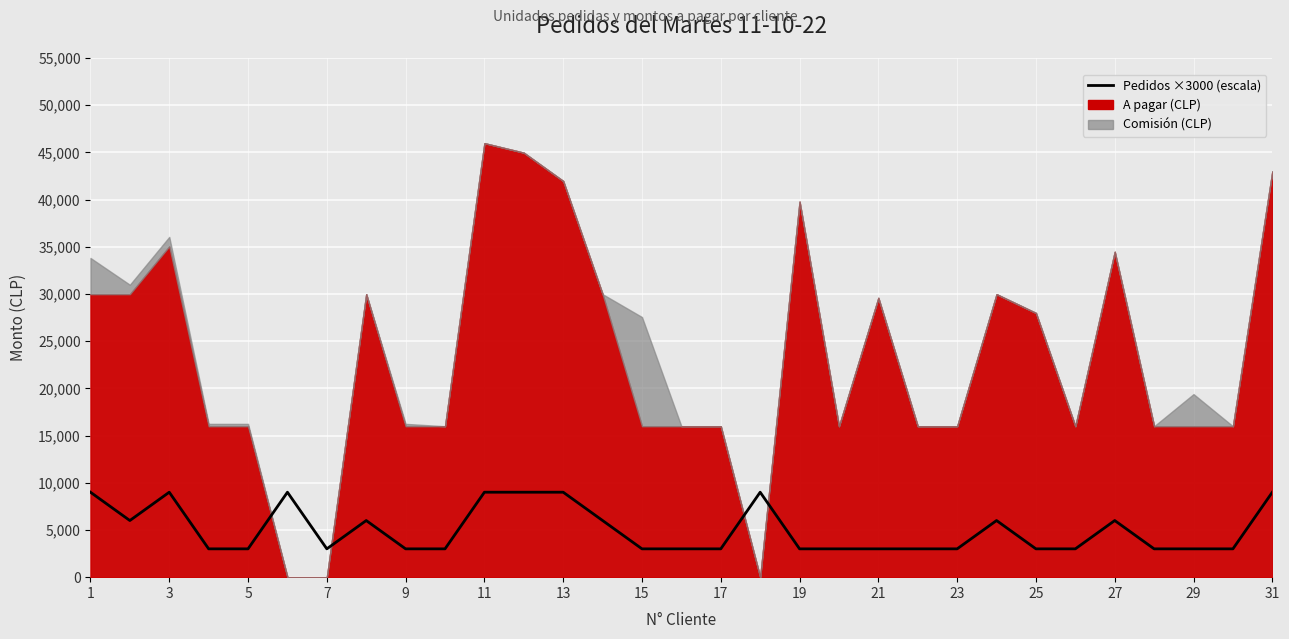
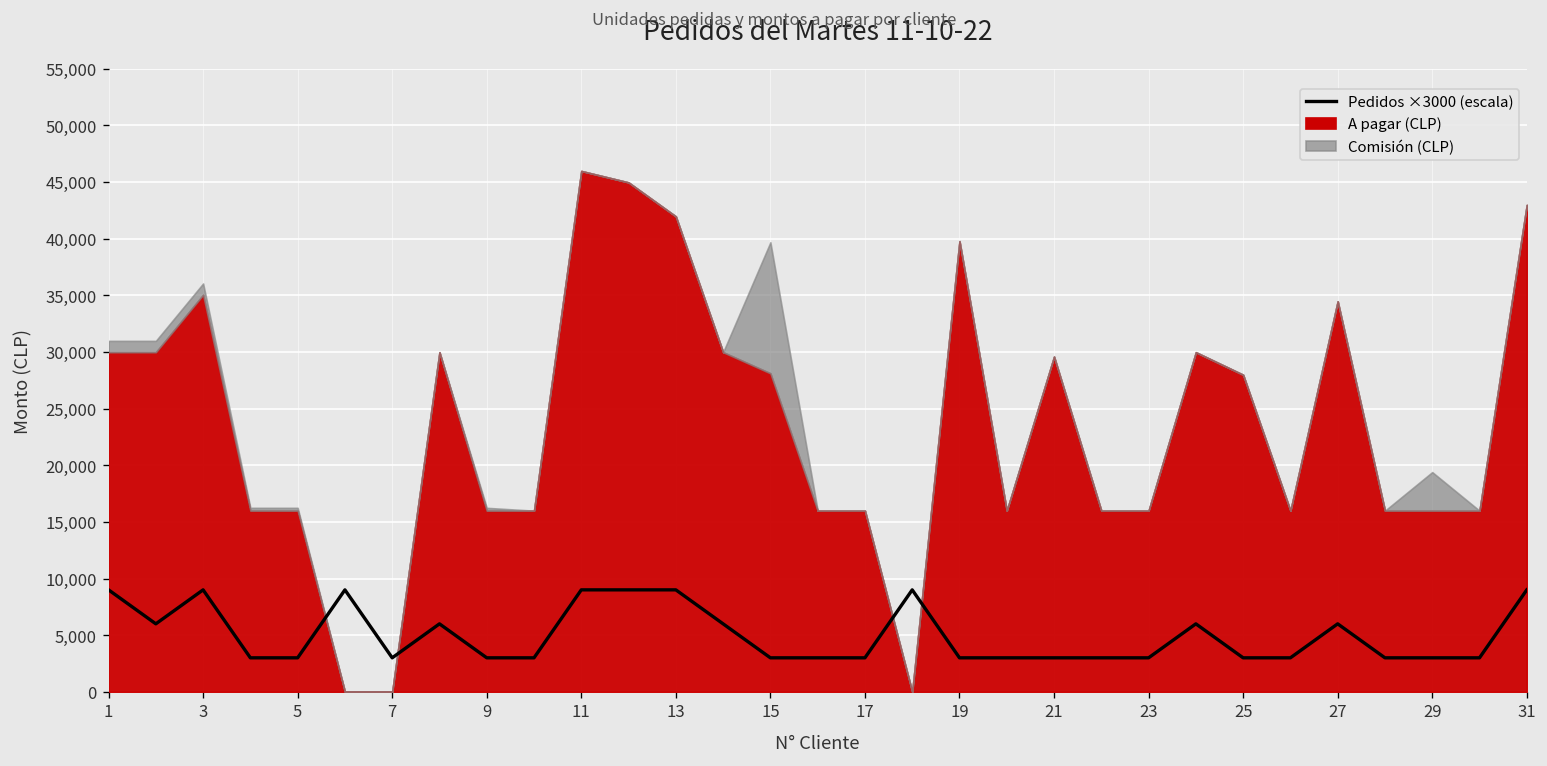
  {
    "Pedidos ×3000 (escala)": {
      "1": "9,000",
      "3": "9,000",
      "5": "3,000",
      "7": "3,000",
      "9": "3,000",
      "11": "9,000",
      "13": "9,000",
      "15": "3,000",
      "17": "3,000",
      "19": "3,000",
      "21": "3,000",
      "23": "3,000",
      "25": "3,000",
      "27": "6,000",
      "29": "3,000",
      "31": "9,000"
    },
    "A pagar (CLP)": {
      "1": "30,000",
      "3": "35,000",
-     "15": "16,000",
+     "15": "28,000",
      "29": "16,000"
    },
    "Comisión (CLP)": {
-     "1": "4,000",
+     "1": "1,000",
      "3": "1,000",
      "15": "12,000",
      "29": "3,000"
    }
  }
